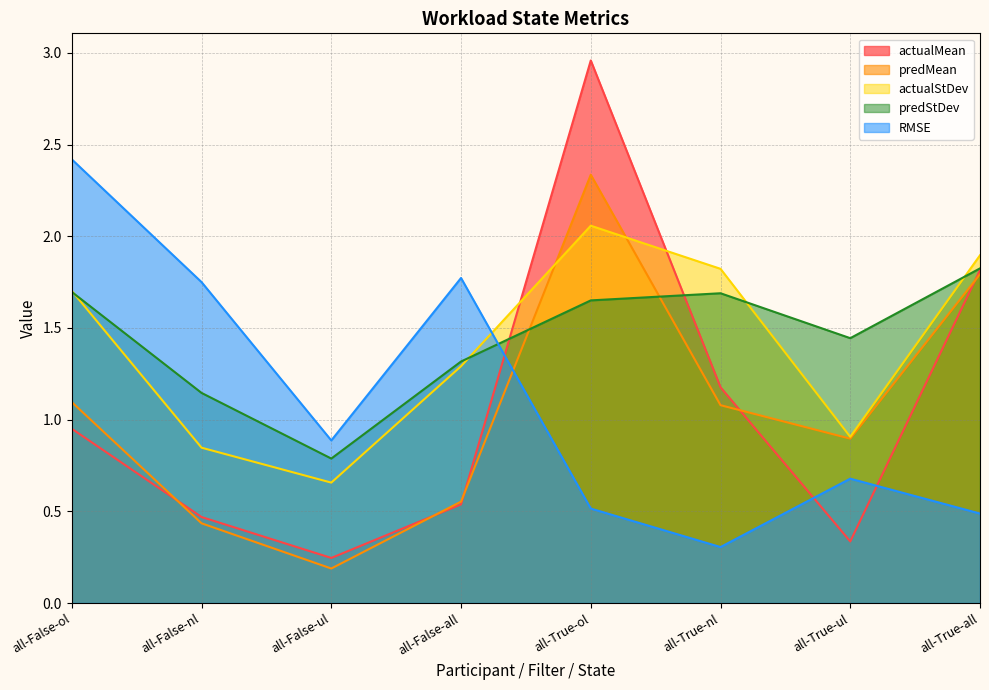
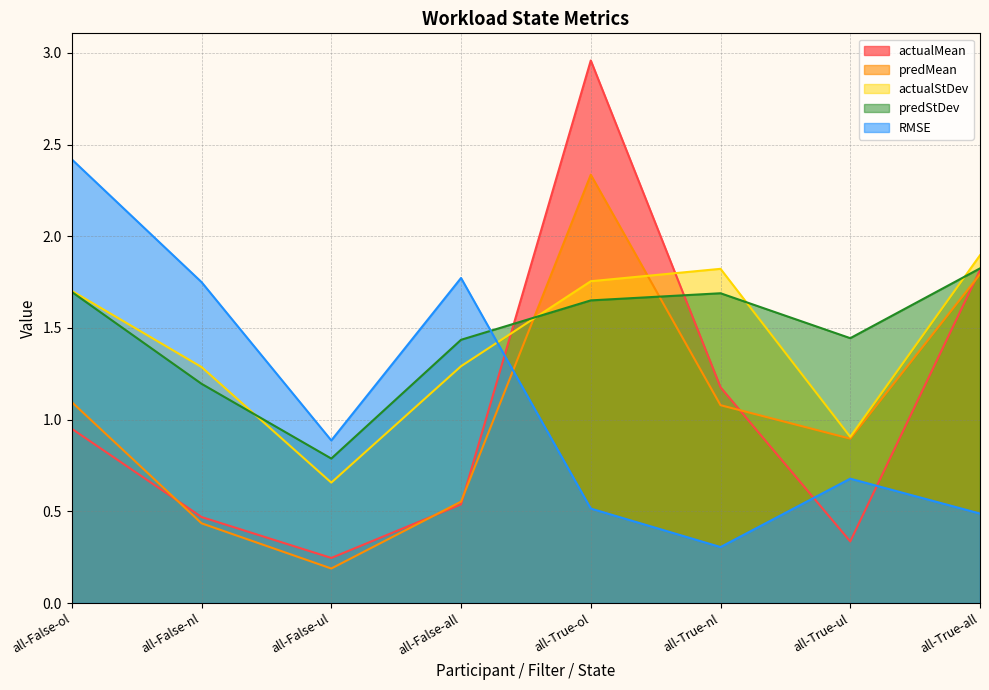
  {
    "actualMean": {
      "all-False-ol": 0.95,
      "all-False-nl": 0.47,
      "all-False-ul": 0.25,
      "all-False-all": 0.54,
      "all-True-ol": 2.96,
      "all-True-nl": 1.18,
      "all-True-ul": 0.34
    },
    "predMean": {
      "all-False-ol": 1.10,
      "all-False-nl": 0.43,
      "all-False-ul": 0.19,
      "all-False-all": 0.55,
      "all-True-ol": 2.34,
      "all-True-nl": 1.08,
      "all-True-all": 1.79
    },
    "actualStDev": {
-     "all-False-nl": 0.85,
+     "all-False-nl": 1.29,
      "all-False-ul": 0.66,
      "all-False-all": 1.29,
-     "all-True-ol": 2.06,
+     "all-True-ol": 1.76,
      "all-True-nl": 1.82,
      "all-True-all": 1.90
    },
    "predStDev": {
-     "all-False-nl": 1.15,
+     "all-False-nl": 1.20,
      "all-False-ul": 0.79,
-     "all-False-all": 1.32,
+     "all-False-all": 1.44,
      "all-True-ol": 1.65,
      "all-True-nl": 1.69,
      "all-True-ul": 1.44
    },
    "RMSE": {
      "all-False-ol": 2.42,
      "all-False-nl": 1.75,
      "all-False-ul": 0.89,
      "all-False-all": 1.77,
      "all-True-ol": 0.52,
      "all-True-nl": 0.31,
      "all-True-ul": 0.68,
      "all-True-all": 0.49
    }
  }
